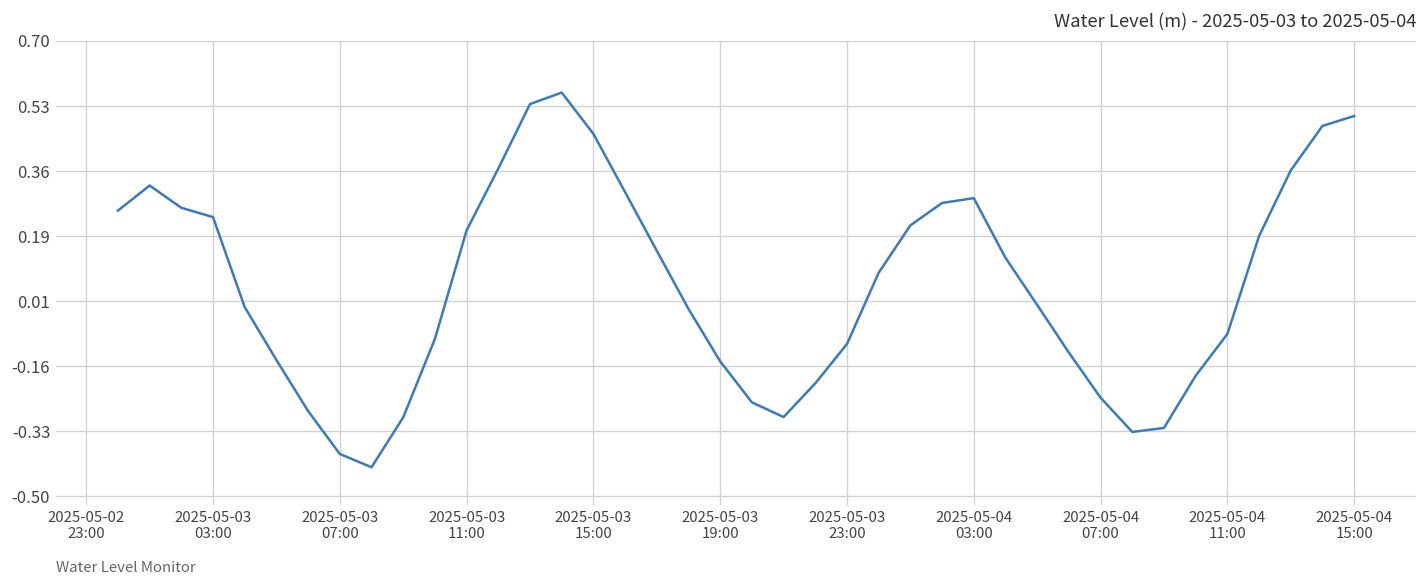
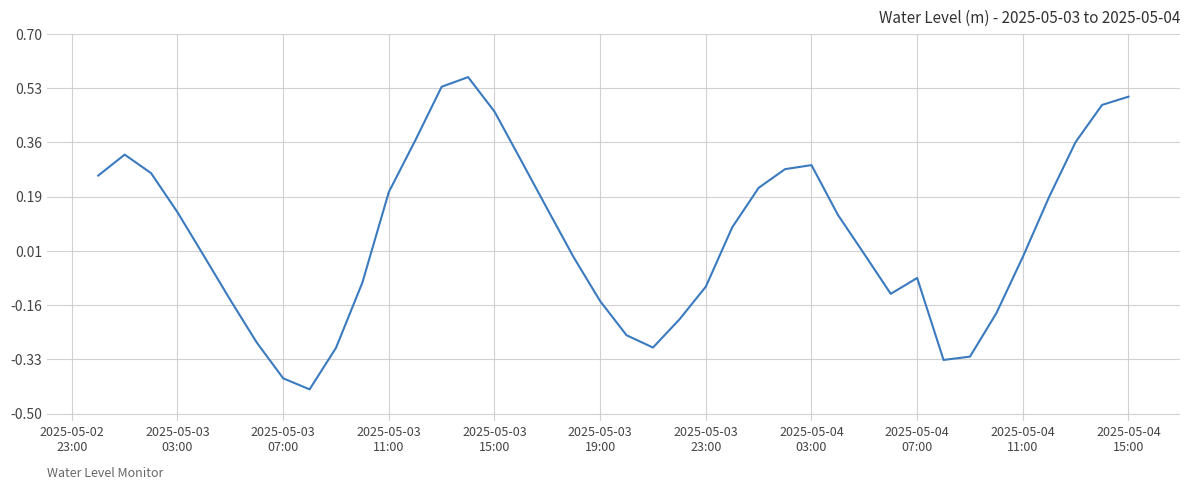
  {
-   "2025-05-03 03:00": 0.24,
+   "2025-05-03 03:00": 0.14,
    "2025-05-03 07:00": -0.39,
    "2025-05-03 11:00": 0.20,
    "2025-05-03 15:00": 0.45,
    "2025-05-03 19:00": -0.14,
    "2025-05-03 23:00": -0.10,
    "2025-05-04 03:00": 0.29,
-   "2025-05-04 07:00": -0.24,
-   "2025-05-04 11:00": -0.07,
+   "2025-05-04 07:00": -0.07,
+   "2025-05-04 11:00": -0.01,
    "2025-05-04 15:00": 0.50
  }
